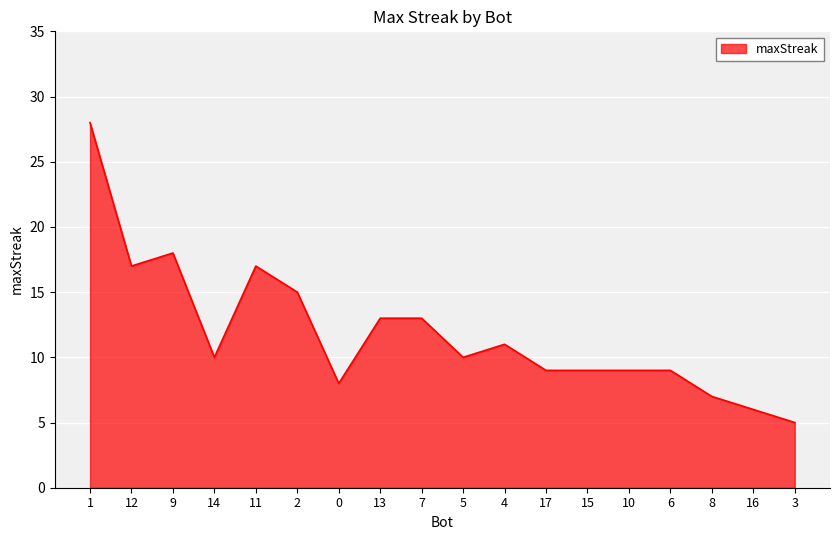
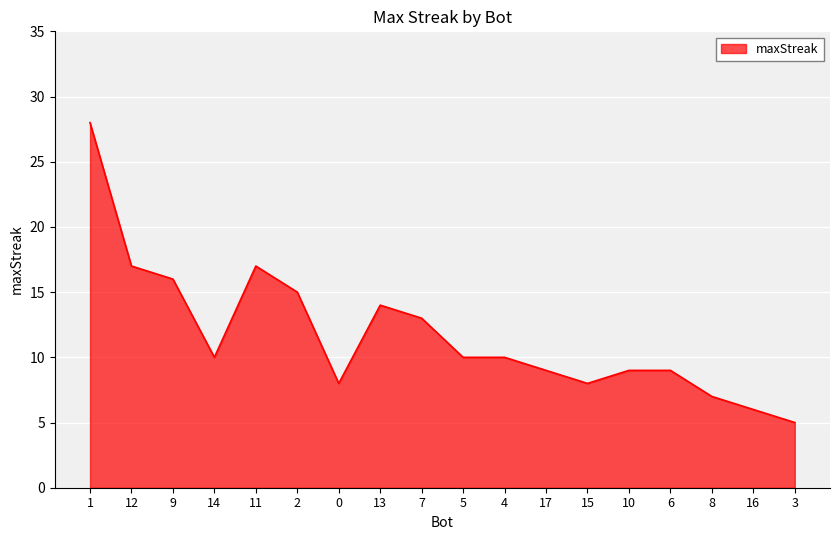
  {
    "1": 28,
    "12": 17,
-   "9": 18,
+   "9": 16,
    "14": 10,
    "11": 17,
    "2": 15,
    "0": 8,
-   "13": 13,
+   "13": 14,
    "7": 13,
    "5": 10,
-   "4": 11,
+   "4": 10,
    "17": 9,
-   "15": 9,
+   "15": 8,
    "10": 9,
    "6": 9,
    "8": 7,
    "16": 6,
    "3": 5
  }
